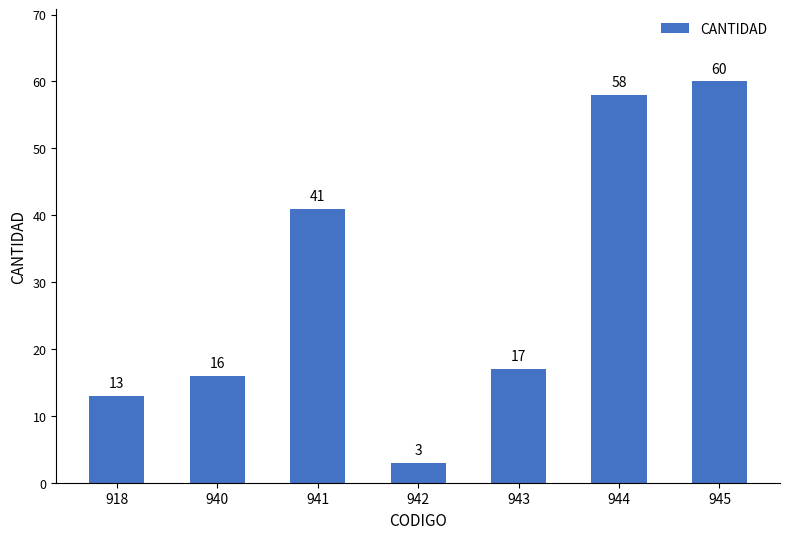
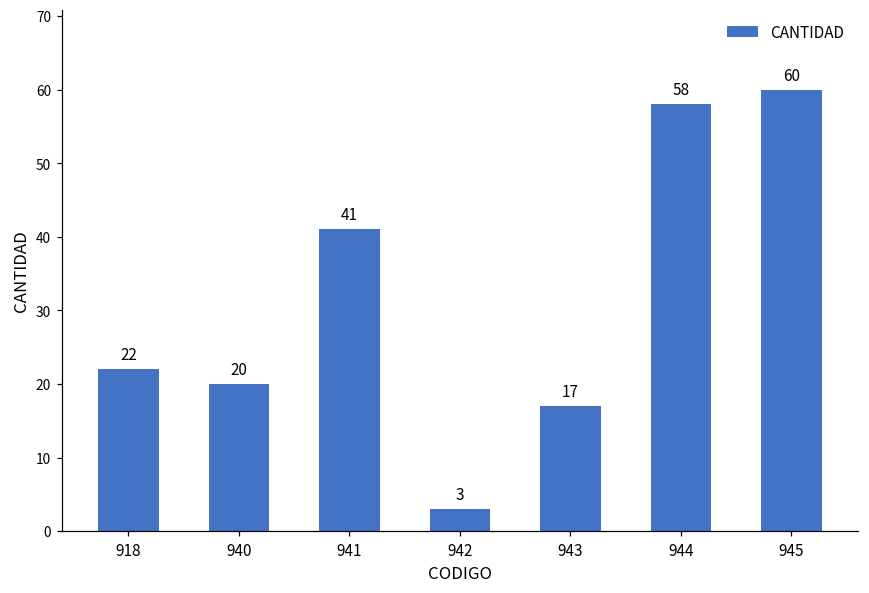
  {
-   "918": 13,
-   "940": 16,
+   "918": 22,
+   "940": 20,
    "941": 41,
    "942": 3,
    "943": 17,
    "944": 58,
    "945": 60
  }
